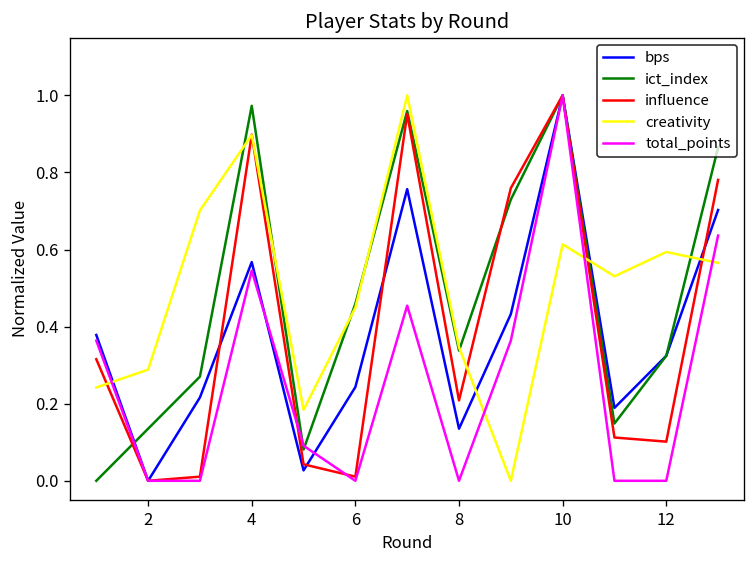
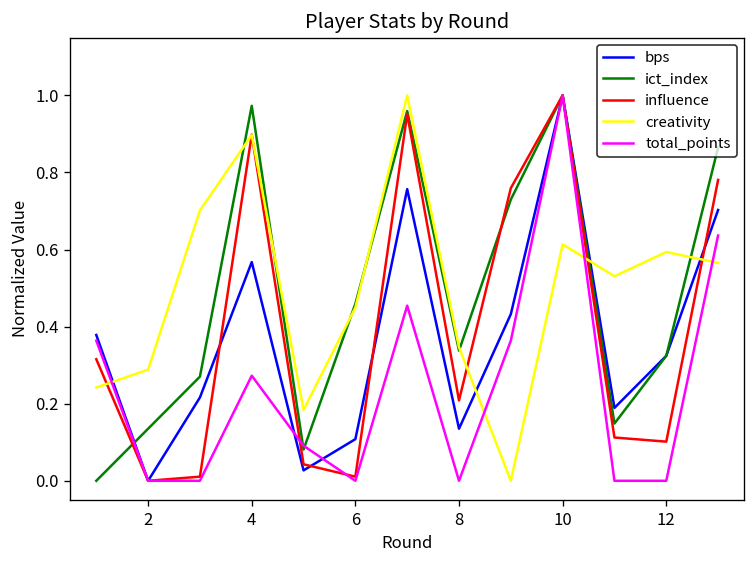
  {
    "bps": {
      "4": 0.57,
-     "6": 0.24,
+     "6": 0.11,
      "8": 0.14
    },
    "ict_index": {
      "2": 0.14,
      "4": 0.97,
      "6": 0.46,
      "8": 0.34
    },
    "influence": {
      "6": 0.01,
      "8": 0.21,
      "12": 0.10
    },
    "creativity": {
      "2": 0.29,
      "6": 0.45,
      "8": 0.35,
      "10": 0.61,
      "12": 0.59
    },
    "total_points": {
-     "4": 0.55,
+     "4": 0.27,
      "6": 0.00,
      "8": 0.00,
      "12": 0.00
    }
  }
